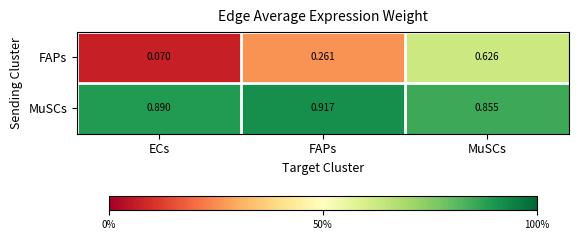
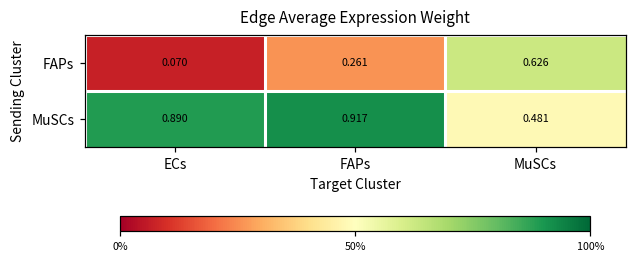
  {
    "FAPs": {
      "ECs": 0.070,
      "FAPs": 0.261,
      "MuSCs": 0.626
    },
    "MuSCs": {
      "ECs": 0.890,
      "FAPs": 0.917,
-     "MuSCs": 0.855
+     "MuSCs": 0.481
    }
  }
